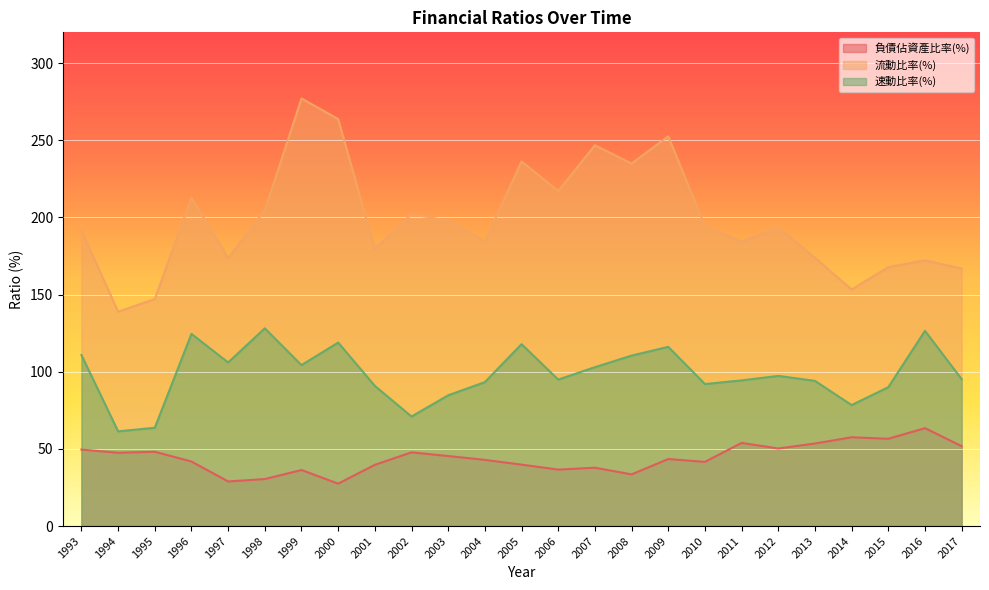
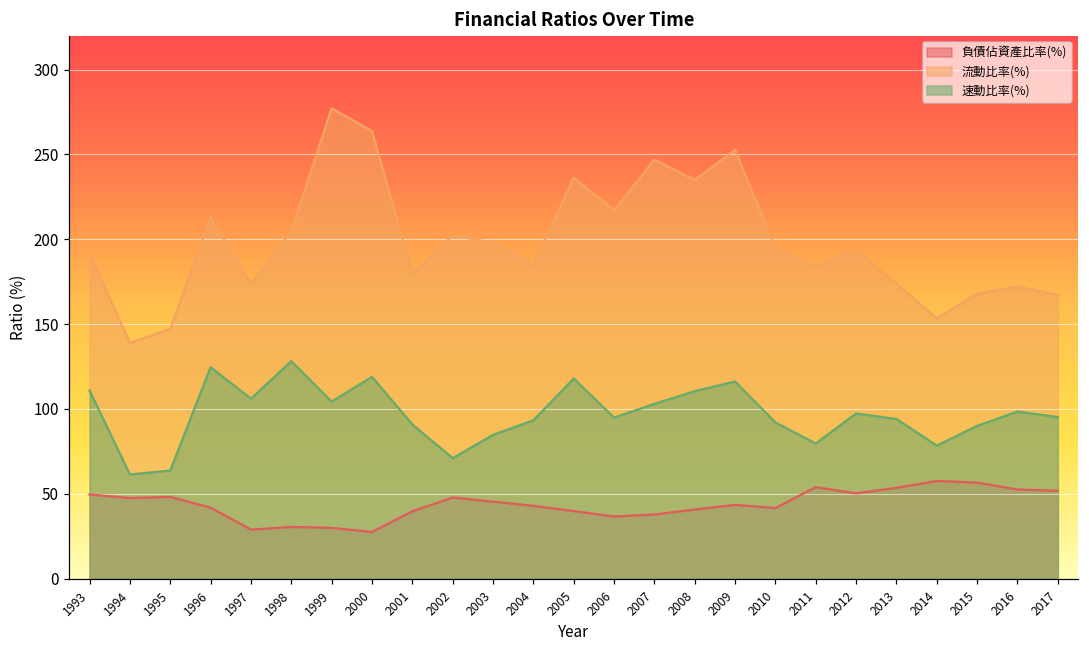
  {
    "負債佔資產比率(%)": {
      "1993": 50,
      "1994": 48,
      "1995": 48,
      "1996": 42,
      "1997": 29,
      "1998": 30,
-     "1999": 36,
+     "1999": 30,
      "2000": 28,
      "2001": 40,
      "2002": 48,
      "2003": 45,
      "2004": 43,
      "2005": 40,
      "2006": 37,
      "2007": 38,
-     "2008": 33,
+     "2008": 41,
      "2009": 43,
      "2010": 42,
      "2011": 54,
      "2012": 50,
      "2013": 54,
      "2014": 58,
      "2015": 57,
-     "2016": 63,
+     "2016": 53,
      "2017": 52
    },
    "流動比率(%)": {
      "1993": 192,
      "1994": 139,
      "1995": 147,
      "1996": 213,
      "1997": 174,
      "1998": 205,
      "1999": 277,
      "2000": 264,
      "2001": 180,
      "2002": 202,
      "2003": 198,
      "2004": 184,
      "2005": 236,
      "2006": 217,
      "2007": 247,
      "2008": 235,
      "2009": 253,
      "2010": 195,
      "2011": 184,
      "2012": 194,
      "2013": 174,
      "2014": 153,
      "2015": 168,
      "2016": 172,
      "2017": 167
    },
    "速動比率(%)": {
      "1993": 111,
      "1994": 61,
      "1995": 64,
      "1996": 125,
      "1997": 106,
      "1998": 128,
      "1999": 104,
      "2000": 119,
      "2001": 91,
      "2002": 71,
      "2003": 85,
      "2004": 93,
      "2005": 118,
      "2006": 95,
      "2007": 103,
      "2008": 110,
      "2009": 116,
      "2010": 92,
-     "2011": 94,
+     "2011": 80,
      "2012": 97,
      "2013": 94,
      "2014": 78,
      "2015": 90,
-     "2016": 127,
+     "2016": 98,
      "2017": 95
    }
  }
